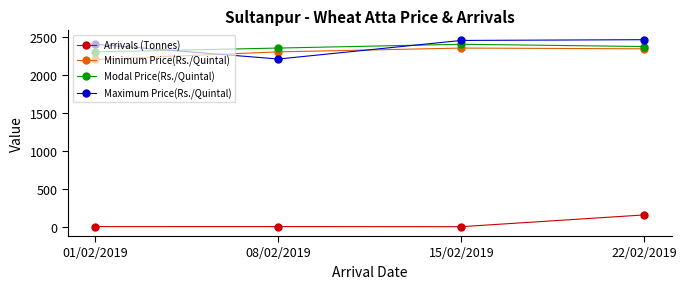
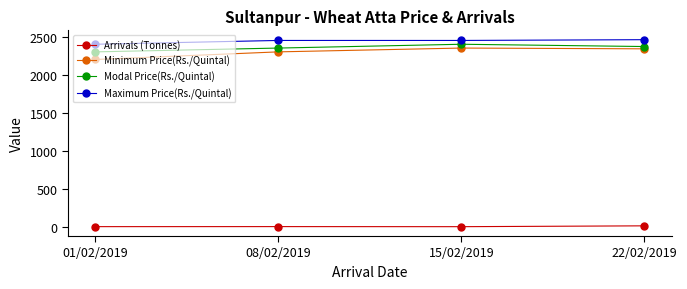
  {
    "Arrivals (Tonnes)": {
      "01/02/2019": 0,
      "08/02/2019": 0,
      "15/02/2019": 0,
-     "22/02/2019": 200
+     "22/02/2019": 0
    },
    "Minimum Price(Rs./Quintal)": {
      "08/02/2019": 2300,
      "15/02/2019": 2400
    },
    "Modal Price(Rs./Quintal)": {
      "08/02/2019": 2400,
      "15/02/2019": 2400
    },
    "Maximum Price(Rs./Quintal)": {
-     "08/02/2019": 2200,
+     "08/02/2019": 2500,
      "15/02/2019": 2500,
      "22/02/2019": 2500
    }
  }
